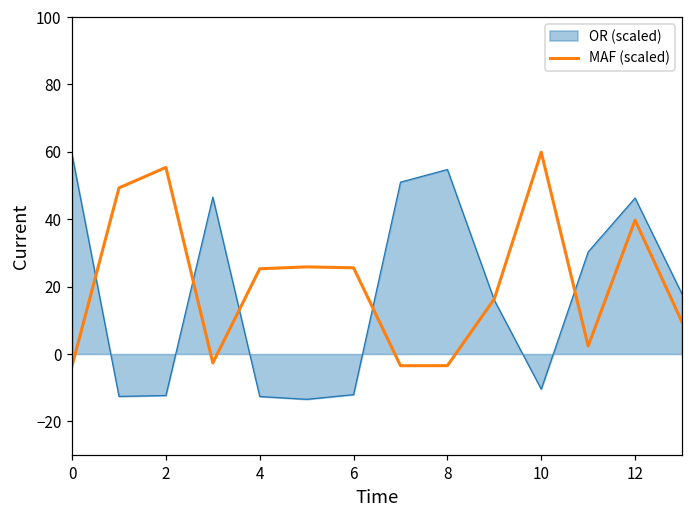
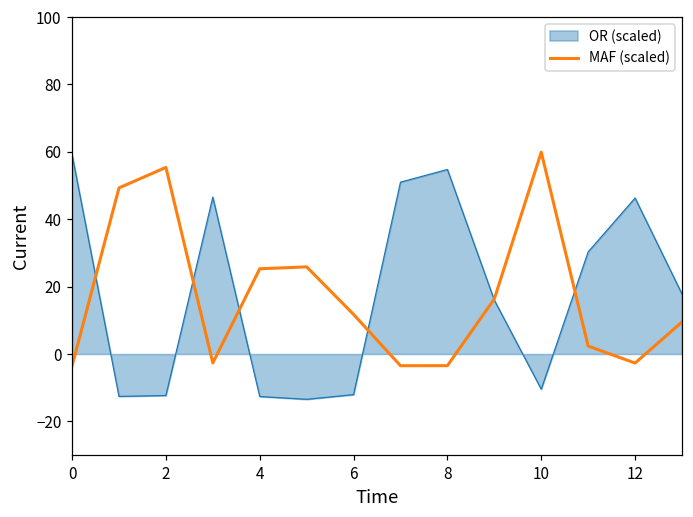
  {
    "MAF (scaled)": {
      "0": -4,
      "2": 55,
      "4": 25,
-     "6": 26,
+     "6": 12,
      "8": -3,
      "10": 60,
-     "12": 40
+     "12": -3
    }
  }
